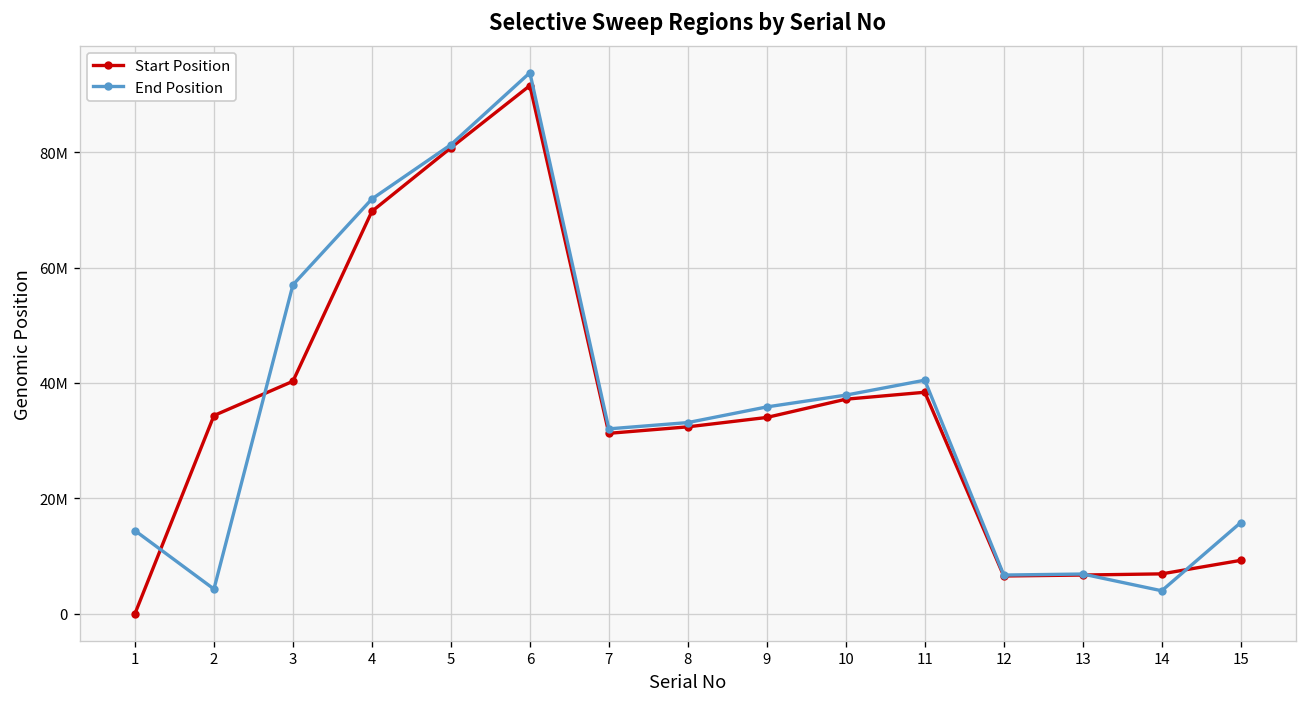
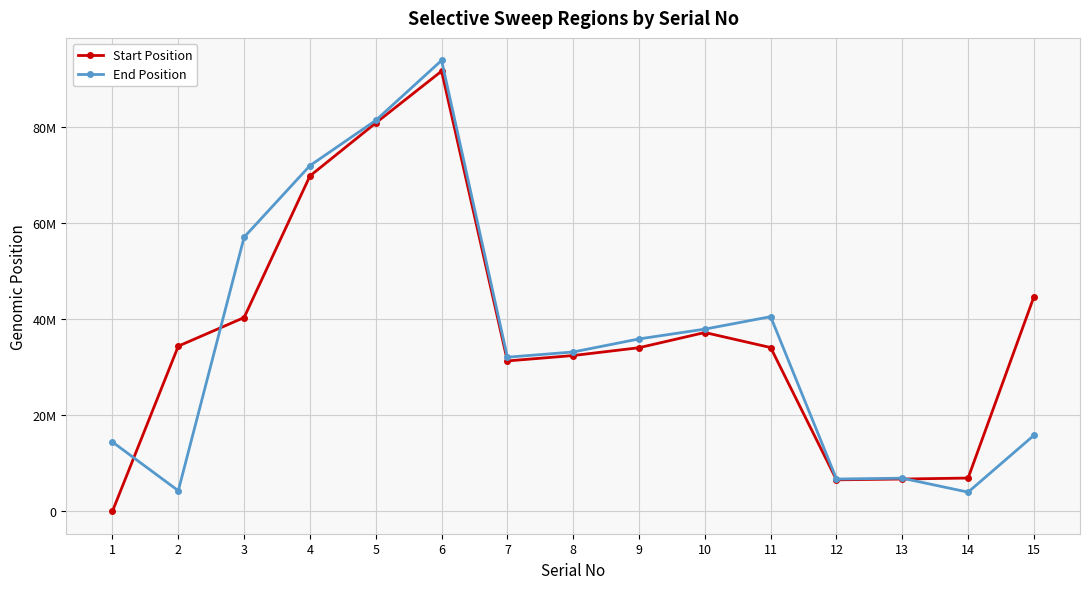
  {
    "Start Position": {
      "1": 0,
      "2": 34000000,
      "3": 40000000,
      "4": 70000000,
      "5": 81000000,
      "6": 92000000,
      "7": 31000000,
      "8": 32000000,
      "9": 34000000,
      "10": 37000000,
-     "11": 38000000,
+     "11": 34000000,
      "14": 7000000,
-     "15": 9000000
+     "15": 45000000
    },
    "End Position": {
      "1": 14000000,
      "2": 4000000,
      "3": 57000000,
      "4": 72000000,
      "5": 81000000,
      "6": 94000000,
      "7": 32000000,
      "8": 33000000,
      "9": 36000000,
      "10": 38000000,
      "11": 40000000,
      "14": 4000000,
      "15": 16000000
    }
  }
